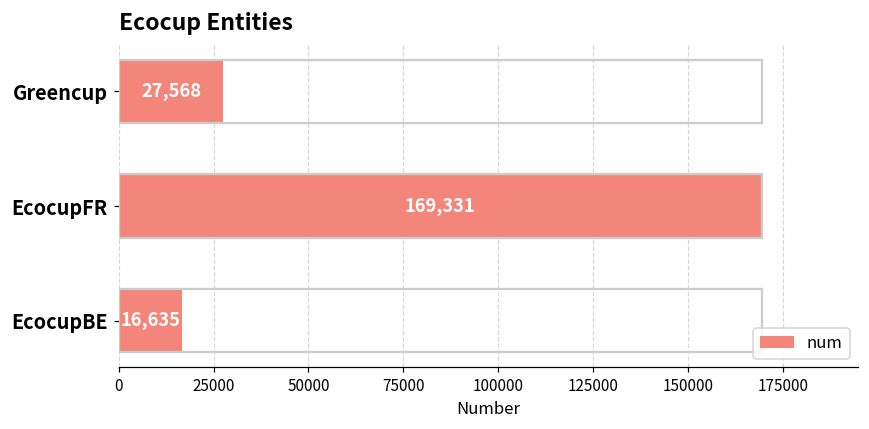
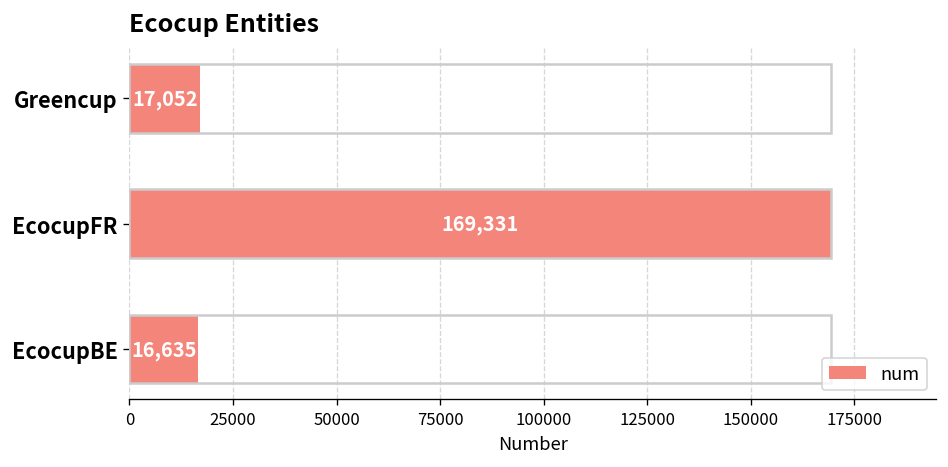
  {
-   "Greencup": "27,568",
+   "Greencup": "17,052",
    "EcocupFR": "169,331",
    "EcocupBE": "16,635"
  }
